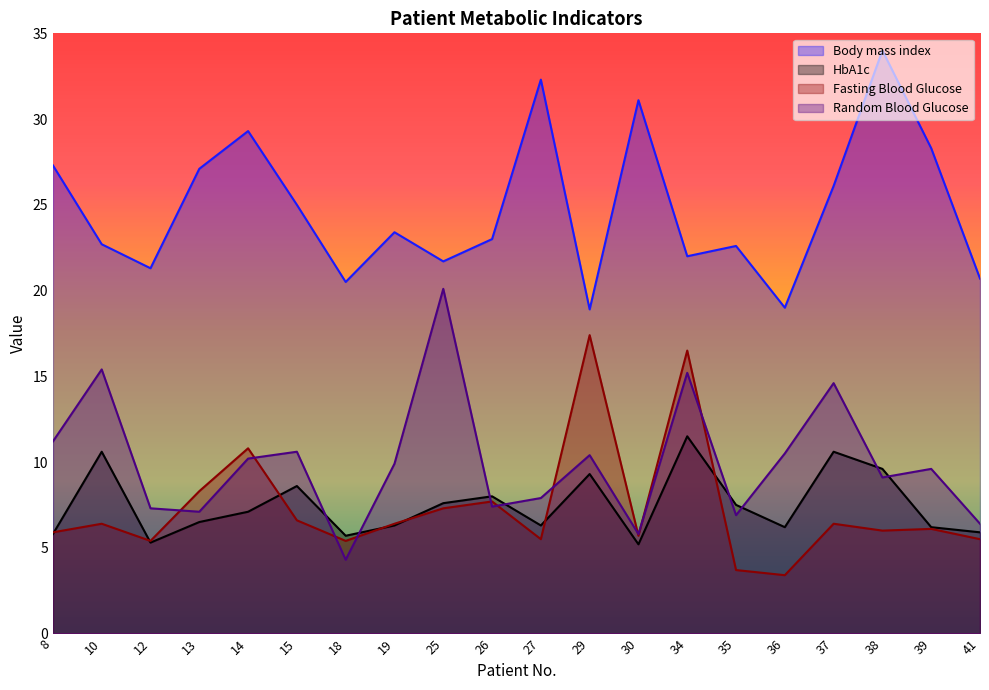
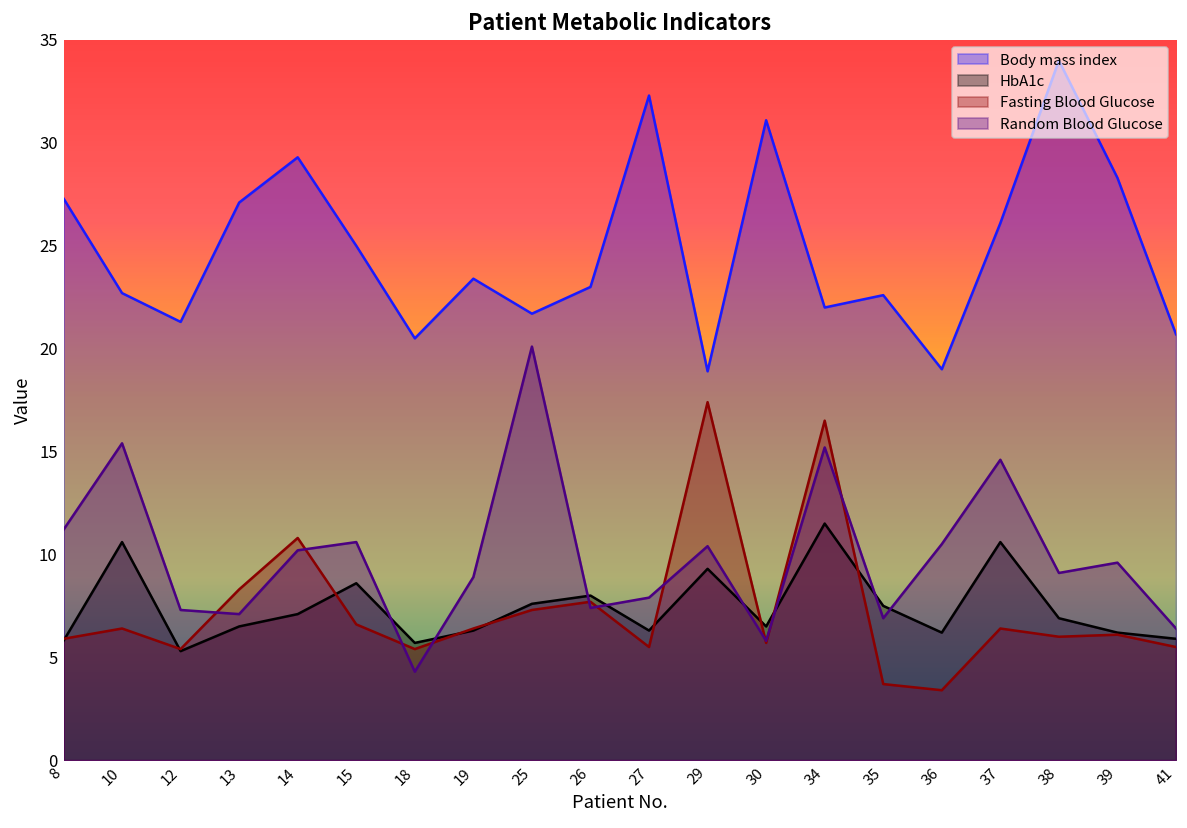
  {
    "Body mass index": {
      "8": 27.3,
      "10": 22.7,
      "12": 21.3,
      "13": 27.1,
      "14": 29.3,
      "15": 25.0,
      "18": 20.5,
      "19": 23.4,
      "25": 21.7,
      "26": 23.0,
      "27": 32.3,
      "29": 18.9,
      "30": 31.1,
      "34": 22.0,
      "35": 22.6,
      "36": 19.0,
      "37": 26.1,
      "39": 28.3,
      "41": 20.7
    },
    "HbA1c": {
      "10": 10.6,
      "13": 6.5,
      "14": 7.1,
      "15": 8.6,
      "18": 5.7,
      "25": 7.6,
      "26": 8.0,
      "27": 6.3,
      "29": 9.3,
-     "30": 5.2,
+     "30": 6.5,
      "34": 11.5,
      "35": 7.5,
      "36": 6.2,
      "37": 10.6,
-     "38": 9.6,
+     "38": 6.9,
      "41": 5.9
    },
    "Fasting Blood Glucose": {
      "10": 6.4,
      "13": 8.3,
      "14": 10.8,
      "15": 6.6,
      "18": 5.4,
      "25": 7.3,
      "26": 7.7,
      "27": 5.5,
      "29": 17.4,
      "34": 16.5,
      "35": 3.7,
      "36": 3.4,
      "37": 6.4,
      "38": 6.0,
      "41": 5.5
    },
    "Random Blood Glucose": {
      "8": 11.2,
      "10": 15.4,
      "12": 7.3,
      "13": 7.1,
      "14": 10.2,
      "15": 10.6,
      "18": 4.3,
-     "19": 9.9,
+     "19": 8.9,
      "25": 20.1,
      "26": 7.4,
      "27": 7.9,
      "29": 10.4,
      "34": 15.2,
      "35": 6.9,
      "36": 10.5,
      "37": 14.6,
      "38": 9.1,
      "39": 9.6,
      "41": 6.4
    }
  }
